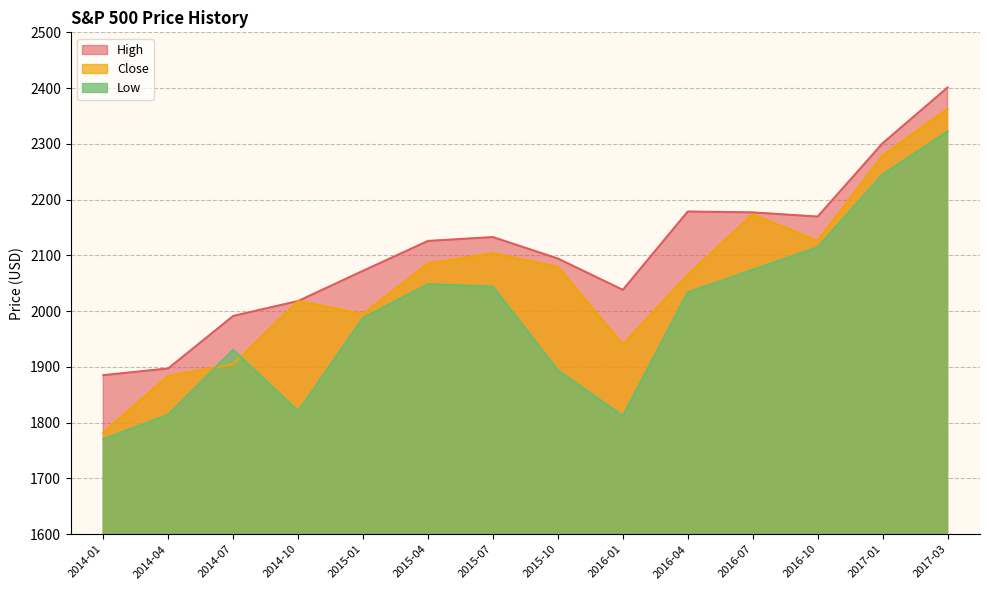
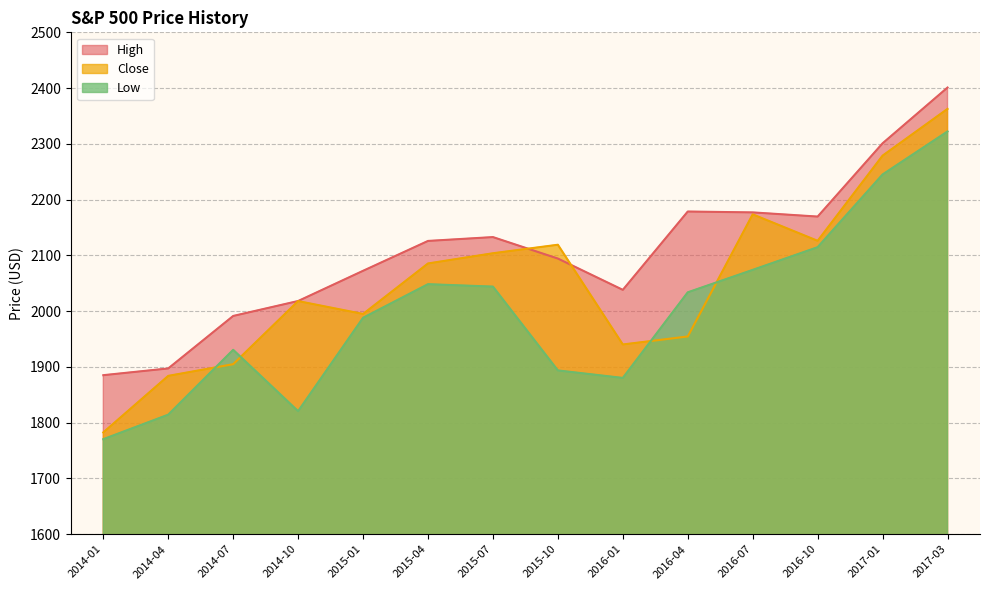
  {
    "High": {
      "2014-01": 1890,
      "2014-04": 1900,
      "2014-07": 1990,
      "2015-01": 2070,
      "2015-04": 2130,
      "2015-07": 2130,
      "2015-10": 2090,
      "2016-01": 2040,
      "2016-04": 2180,
      "2016-10": 2170,
      "2017-01": 2300,
      "2017-03": 2400
    },
    "Close": {
      "2014-01": 1780,
      "2014-04": 1880,
      "2014-07": 1900,
      "2015-01": 1990,
      "2015-04": 2090,
      "2015-07": 2100,
-     "2015-10": 2080,
+     "2015-10": 2120,
      "2016-01": 1940,
-     "2016-04": 2070,
+     "2016-04": 1950,
      "2016-10": 2130,
      "2017-01": 2280,
      "2017-03": 2360
    },
    "Low": {
      "2014-01": 1770,
      "2014-04": 1810,
      "2014-07": 1930,
      "2014-10": 1820,
      "2015-01": 1990,
      "2015-04": 2050,
      "2015-07": 2040,
      "2015-10": 1890,
-     "2016-01": 1810,
+     "2016-01": 1880,
      "2016-04": 2030,
      "2016-07": 2070,
      "2016-10": 2110,
      "2017-01": 2250,
      "2017-03": 2320
    }
  }
